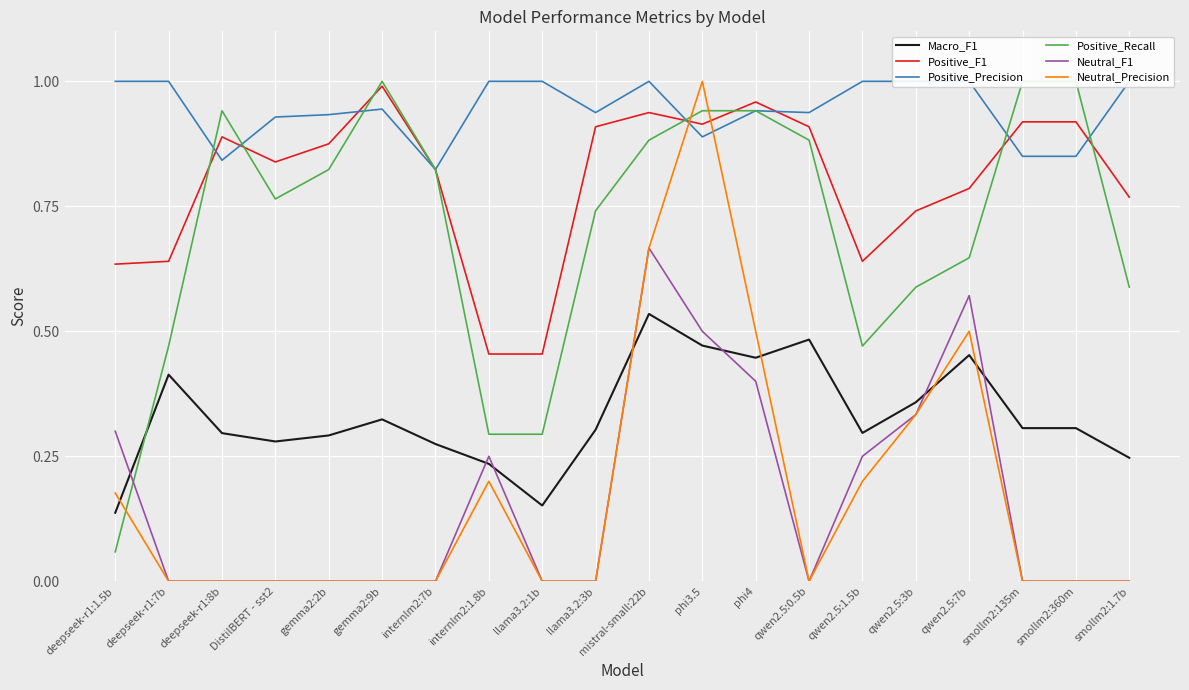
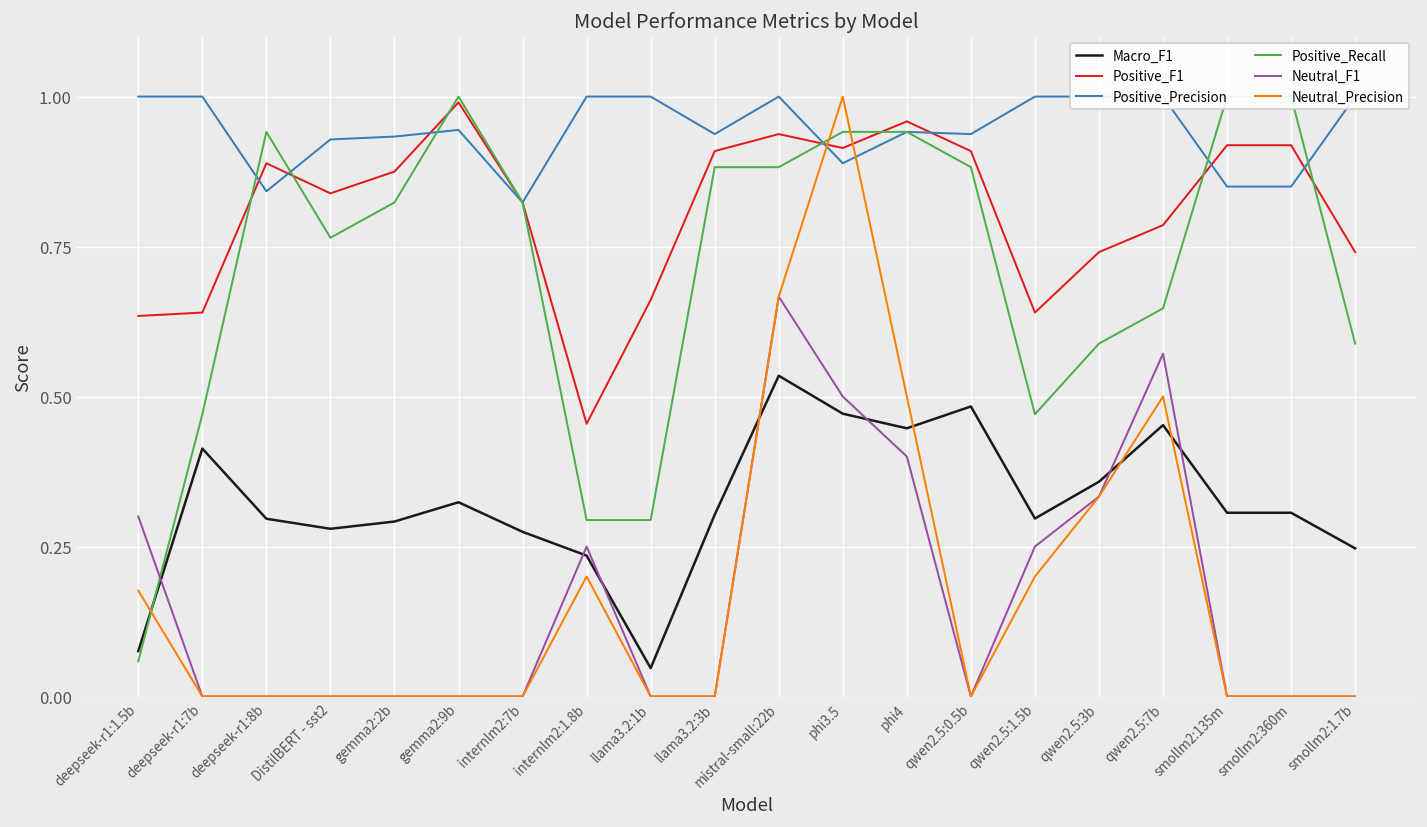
  {
    "Macro_F1": {
-     "deepseek-r1:1.5b": 0.14,
+     "deepseek-r1:1.5b": 0.08,
      "deepseek-r1:7b": 0.41,
      "deepseek-r1:8b": 0.30,
      "DistilBERT - sst2": 0.28,
      "gemma2:2b": 0.29,
      "gemma2:9b": 0.32,
      "internlm2:7b": 0.27,
      "internlm2:1.8b": 0.23,
-     "llama3.2:1b": 0.15,
+     "llama3.2:1b": 0.05,
      "llama3.2:3b": 0.30,
      "mistral-small:22b": 0.53,
      "phi3.5": 0.47,
      "phi4": 0.45,
      "qwen2.5:0.5b": 0.48,
      "qwen2.5:1.5b": 0.30,
      "qwen2.5:3b": 0.36,
      "qwen2.5:7b": 0.45,
      "smollm2:135m": 0.31,
      "smollm2:360m": 0.31,
      "smollm2:1.7b": 0.25
    },
    "Positive_F1": {
      "deepseek-r1:1.5b": 0.63,
      "deepseek-r1:7b": 0.64,
      "deepseek-r1:8b": 0.89,
      "DistilBERT - sst2": 0.84,
      "gemma2:2b": 0.87,
      "gemma2:9b": 0.99,
      "internlm2:1.8b": 0.45,
-     "llama3.2:1b": 0.45,
+     "llama3.2:1b": 0.66,
      "llama3.2:3b": 0.91,
      "mistral-small:22b": 0.94,
      "phi3.5": 0.91,
      "phi4": 0.96,
      "qwen2.5:0.5b": 0.91,
      "qwen2.5:1.5b": 0.64,
      "qwen2.5:3b": 0.74,
      "qwen2.5:7b": 0.79,
      "smollm2:135m": 0.92,
      "smollm2:360m": 0.92,
-     "smollm2:1.7b": 0.77
+     "smollm2:1.7b": 0.74
    },
    "Positive_Precision": {
      "deepseek-r1:1.5b": 1.00,
      "deepseek-r1:7b": 1.00,
      "deepseek-r1:8b": 0.84,
      "DistilBERT - sst2": 0.93,
      "gemma2:2b": 0.93,
      "gemma2:9b": 0.94,
      "internlm2:1.8b": 1.00,
      "llama3.2:1b": 1.00,
      "llama3.2:3b": 0.94,
      "mistral-small:22b": 1.00,
      "phi3.5": 0.89,
      "qwen2.5:0.5b": 0.94,
      "qwen2.5:1.5b": 1.00,
      "smollm2:135m": 0.85,
      "smollm2:360m": 0.85
    },
    "Positive_Recall": {
      "deepseek-r1:1.5b": 0.06,
      "deepseek-r1:7b": 0.47,
      "deepseek-r1:8b": 0.94,
      "DistilBERT - sst2": 0.76,
      "gemma2:2b": 0.82,
      "gemma2:9b": 1.00,
      "internlm2:1.8b": 0.29,
      "llama3.2:1b": 0.29,
-     "llama3.2:3b": 0.74,
+     "llama3.2:3b": 0.88,
      "mistral-small:22b": 0.88,
      "phi3.5": 0.94,
      "qwen2.5:0.5b": 0.88,
      "qwen2.5:1.5b": 0.47,
      "qwen2.5:3b": 0.59,
      "qwen2.5:7b": 0.65,
      "smollm2:1.7b": 0.59
    },
    "Neutral_F1": {
      "deepseek-r1:1.5b": 0.30,
      "internlm2:1.8b": 0.25,
      "phi3.5": 0.50,
      "phi4": 0.40,
      "qwen2.5:1.5b": 0.25,
      "qwen2.5:7b": 0.57
    },
    "Neutral_Precision": {
      "deepseek-r1:1.5b": 0.18,
      "internlm2:1.8b": 0.20,
      "phi3.5": 1.00,
      "phi4": 0.50,
      "qwen2.5:1.5b": 0.20,
      "qwen2.5:7b": 0.50
    }
  }
